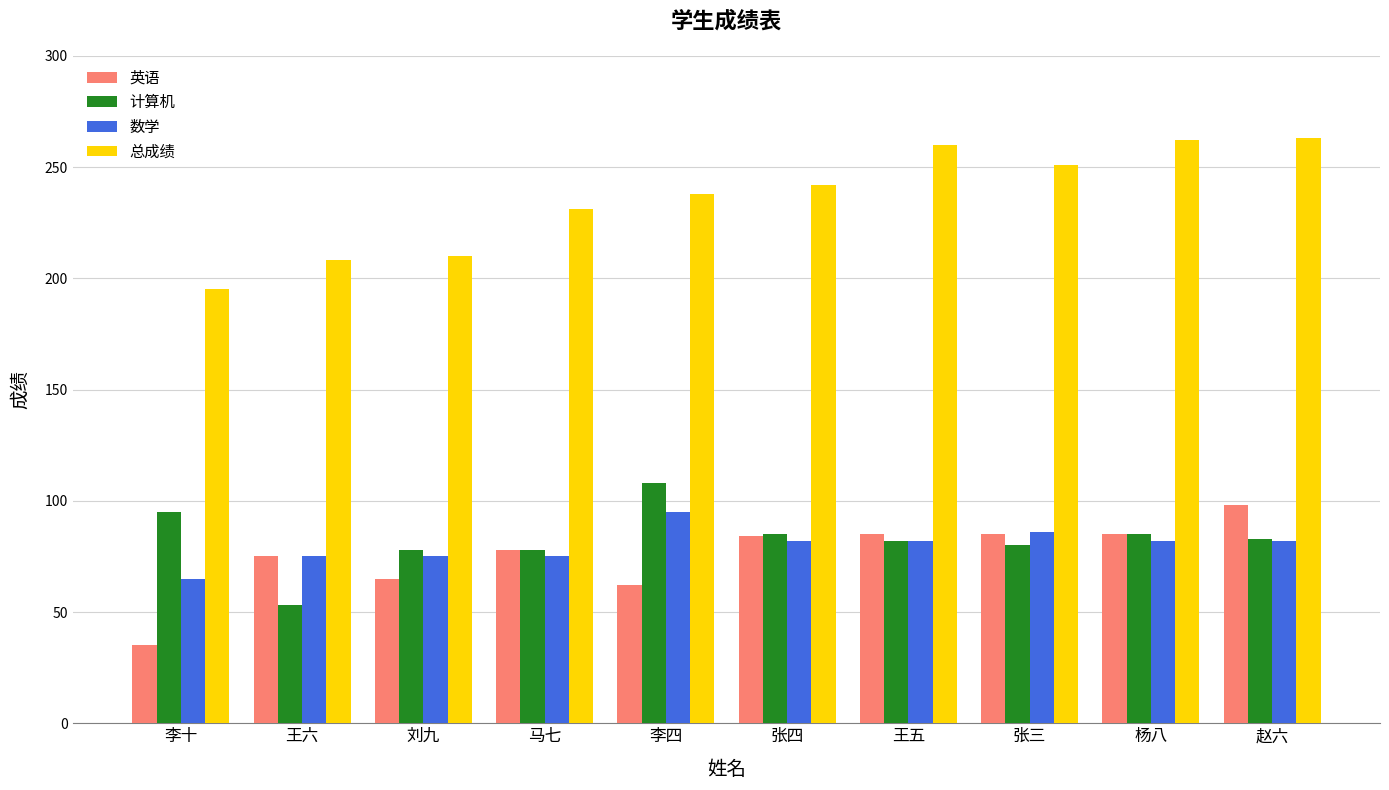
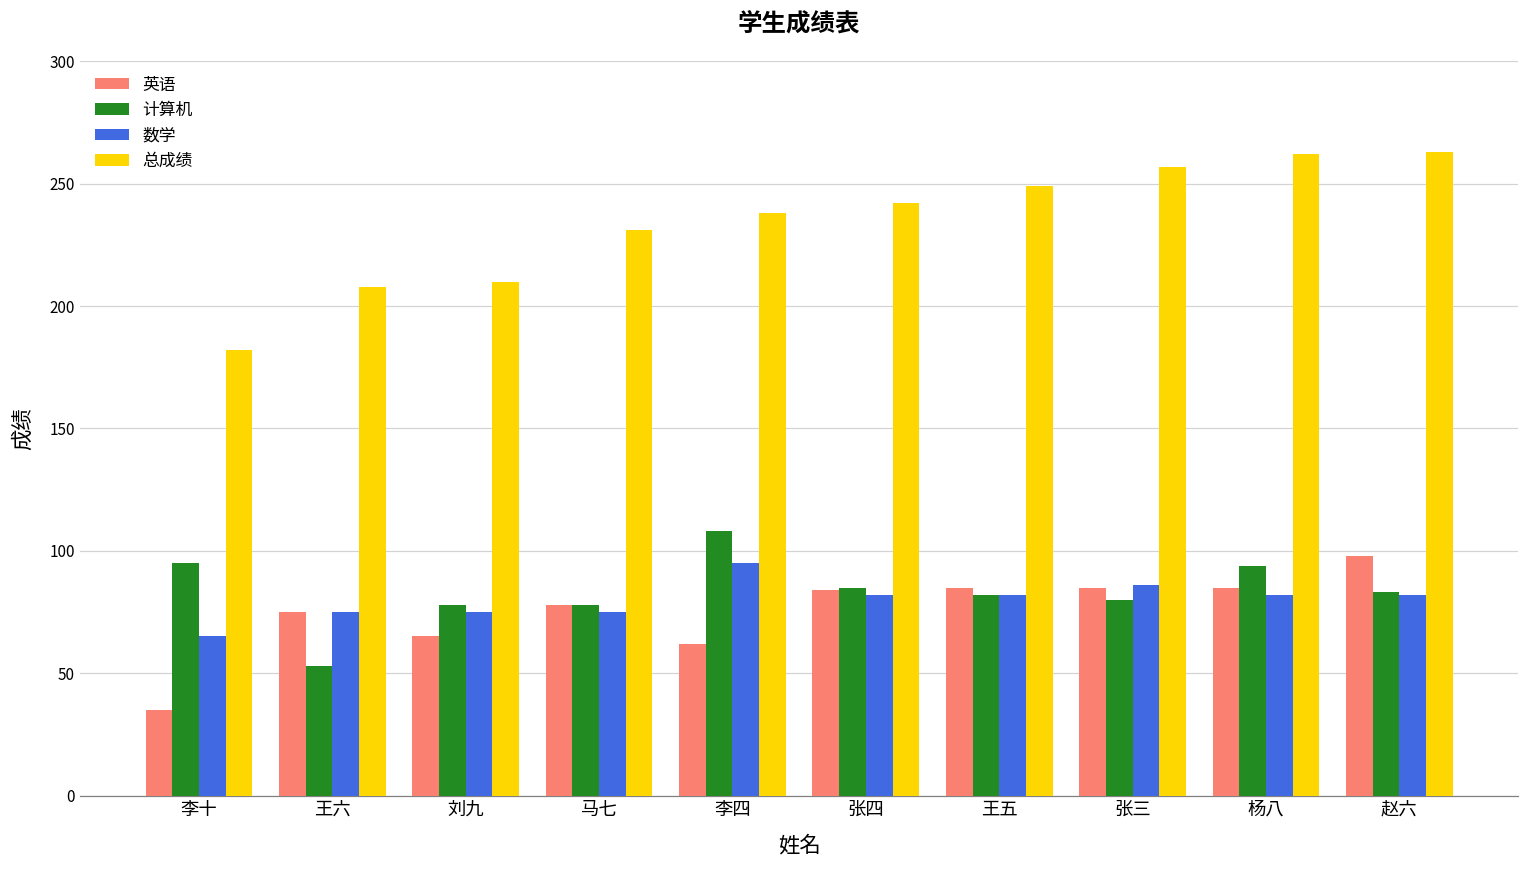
  {
    "英语": {
      "李十": 35,
      "王六": 75,
      "刘九": 65,
      "马七": 78,
      "李四": 62,
      "张四": 84,
      "王五": 85,
      "张三": 85,
      "杨八": 85,
      "赵六": 98
    },
    "计算机": {
      "李十": 95,
      "王六": 53,
      "刘九": 78,
      "马七": 78,
      "李四": 108,
      "张四": 85,
      "王五": 82,
      "张三": 80,
-     "杨八": 85,
+     "杨八": 94,
      "赵六": 83
    },
    "数学": {
      "李十": 65,
      "王六": 75,
      "刘九": 75,
      "马七": 75,
      "李四": 95,
      "张四": 82,
      "王五": 82,
      "张三": 86,
      "杨八": 82,
      "赵六": 82
    },
    "总成绩": {
-     "李十": 195,
+     "李十": 182,
      "王六": 208,
      "刘九": 210,
      "马七": 231,
      "李四": 238,
      "张四": 242,
-     "王五": 260,
-     "张三": 251,
+     "王五": 249,
+     "张三": 257,
      "杨八": 262,
      "赵六": 263
    }
  }
